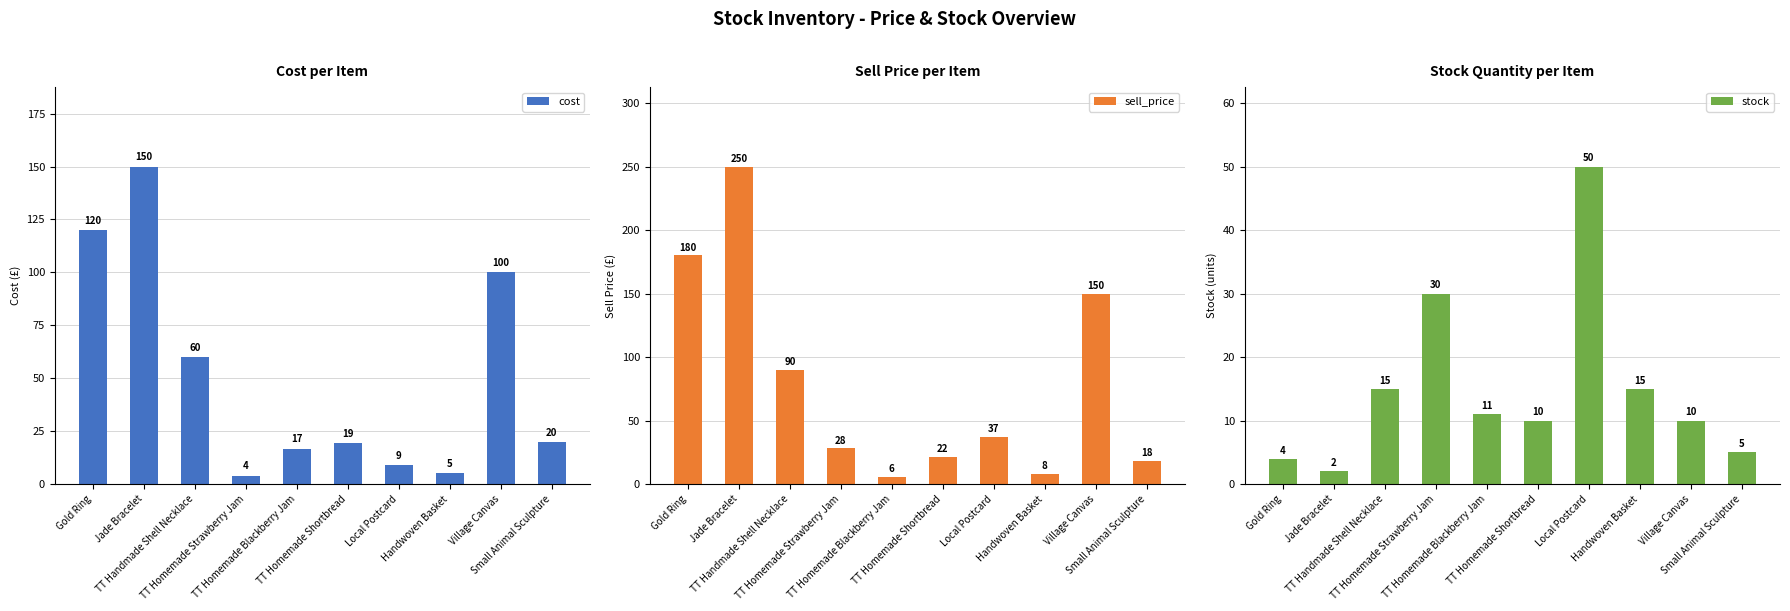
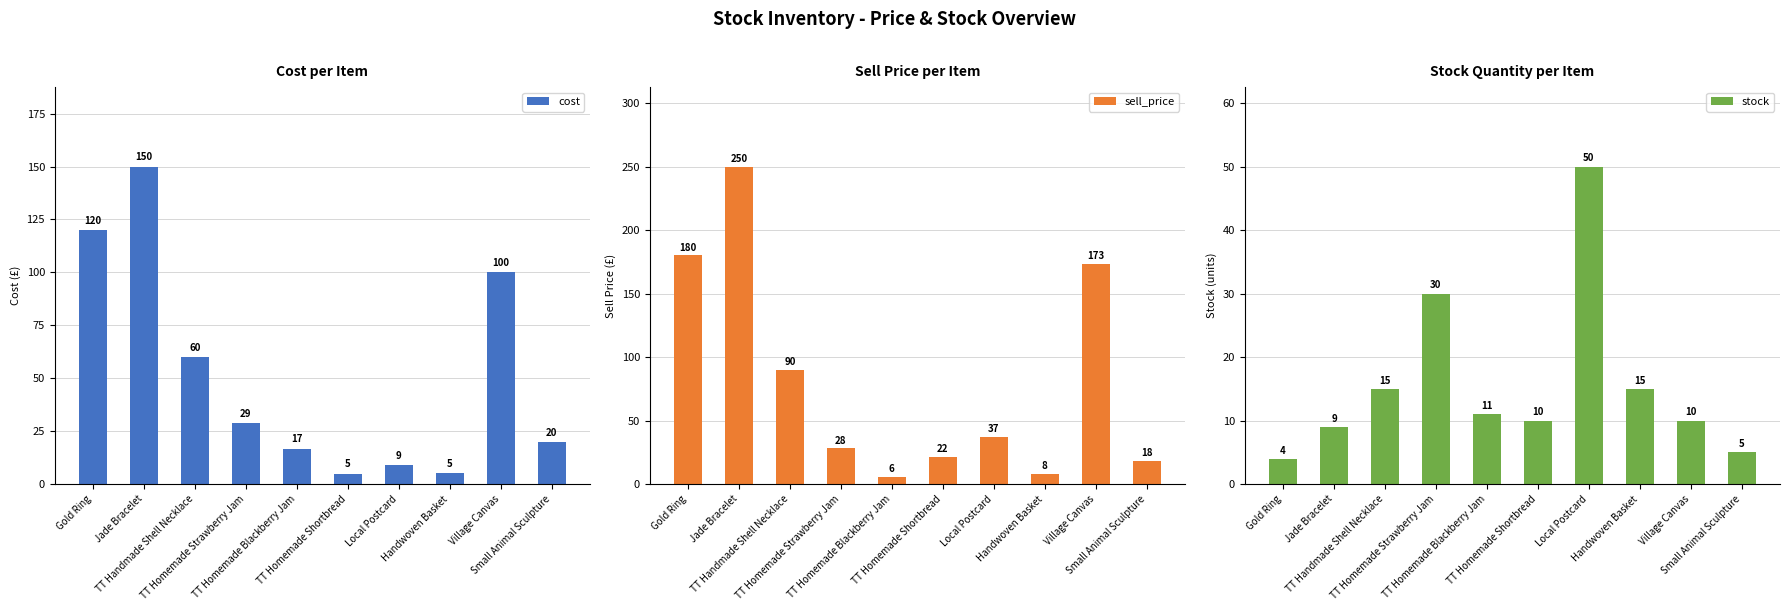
  {
    "Cost per Item": {
      "Gold Ring": 120,
      "Jade Bracelet": 150,
      "TT Handmade Shell Necklace": 60,
-     "TT Homemade Strawberry Jam": 4,
+     "TT Homemade Strawberry Jam": 29,
      "TT Homemade Blackberry Jam": 17,
-     "TT Homemade Shortbread": 19,
+     "TT Homemade Shortbread": 5,
      "Local Postcard": 9,
      "Handwoven Basket": 5,
      "Village Canvas": 100,
      "Small Animal Sculpture": 20
    },
    "Sell Price per Item": {
      "Gold Ring": 180,
      "Jade Bracelet": 250,
      "TT Handmade Shell Necklace": 90,
      "TT Homemade Strawberry Jam": 28,
      "TT Homemade Blackberry Jam": 6,
      "TT Homemade Shortbread": 22,
      "Local Postcard": 37,
      "Handwoven Basket": 8,
-     "Village Canvas": 150,
+     "Village Canvas": 173,
      "Small Animal Sculpture": 18
    },
    "Stock Quantity per Item": {
      "Gold Ring": 4,
-     "Jade Bracelet": 2,
+     "Jade Bracelet": 9,
      "TT Handmade Shell Necklace": 15,
      "TT Homemade Strawberry Jam": 30,
      "TT Homemade Blackberry Jam": 11,
      "TT Homemade Shortbread": 10,
      "Local Postcard": 50,
      "Handwoven Basket": 15,
      "Village Canvas": 10,
      "Small Animal Sculpture": 5
    }
  }
